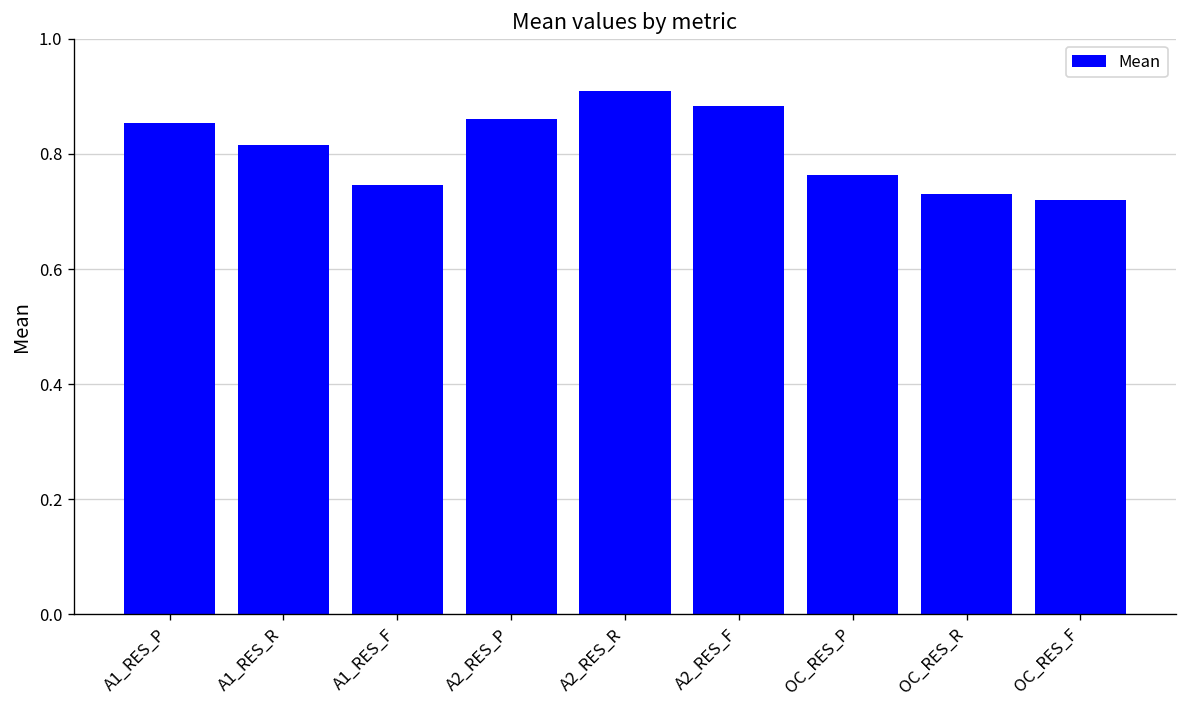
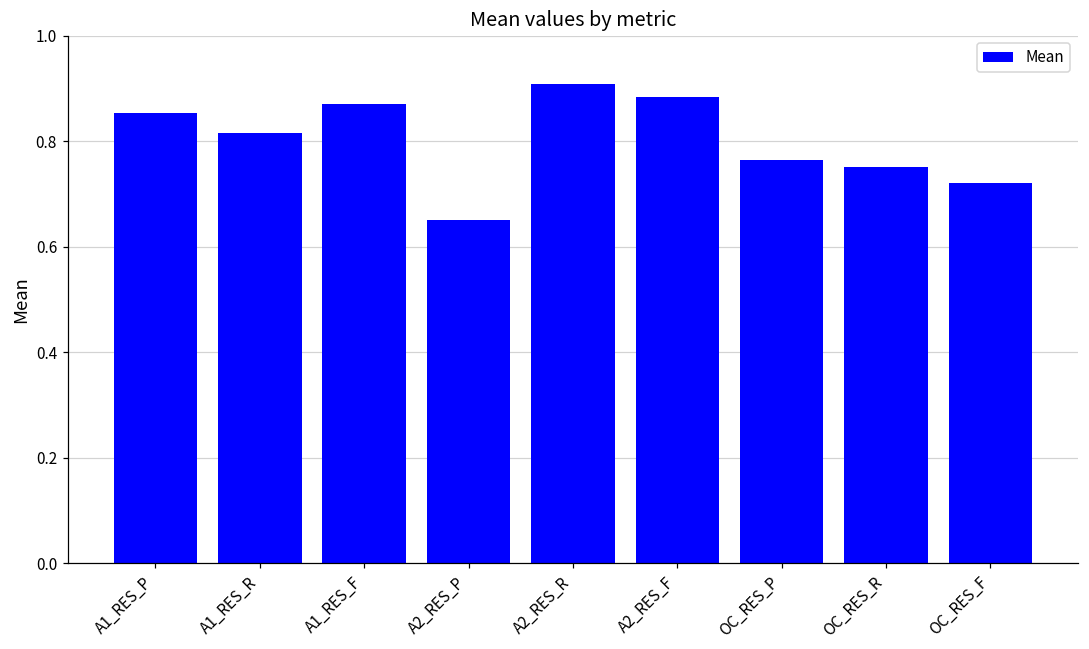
  {
    "A1_RES_P": 0.85,
    "A1_RES_R": 0.82,
-   "A1_RES_F": 0.75,
-   "A2_RES_P": 0.86,
+   "A1_RES_F": 0.87,
+   "A2_RES_P": 0.65,
    "A2_RES_R": 0.91,
    "A2_RES_F": 0.88,
    "OC_RES_P": 0.76,
-   "OC_RES_R": 0.73,
+   "OC_RES_R": 0.75,
    "OC_RES_F": 0.72
  }
